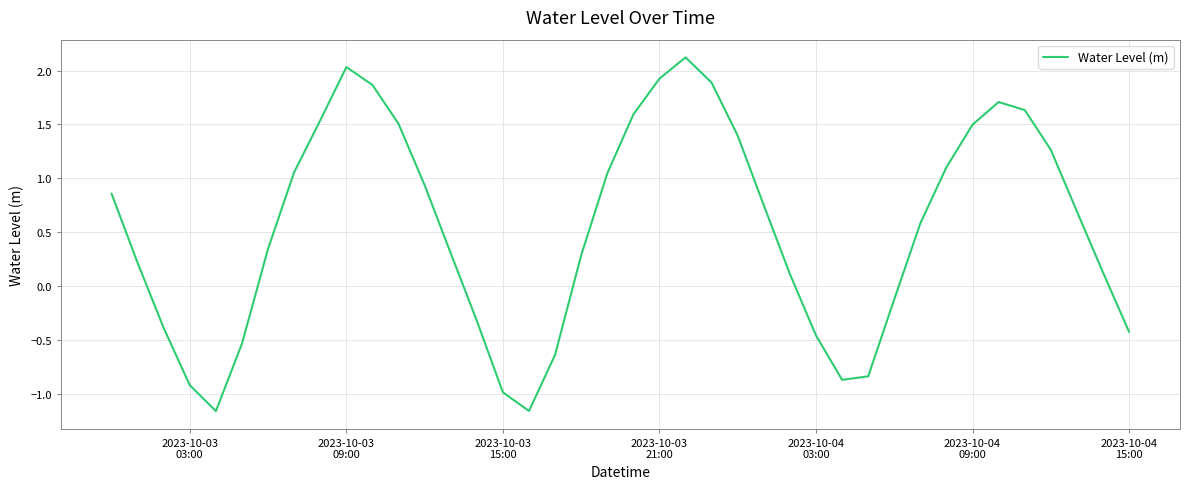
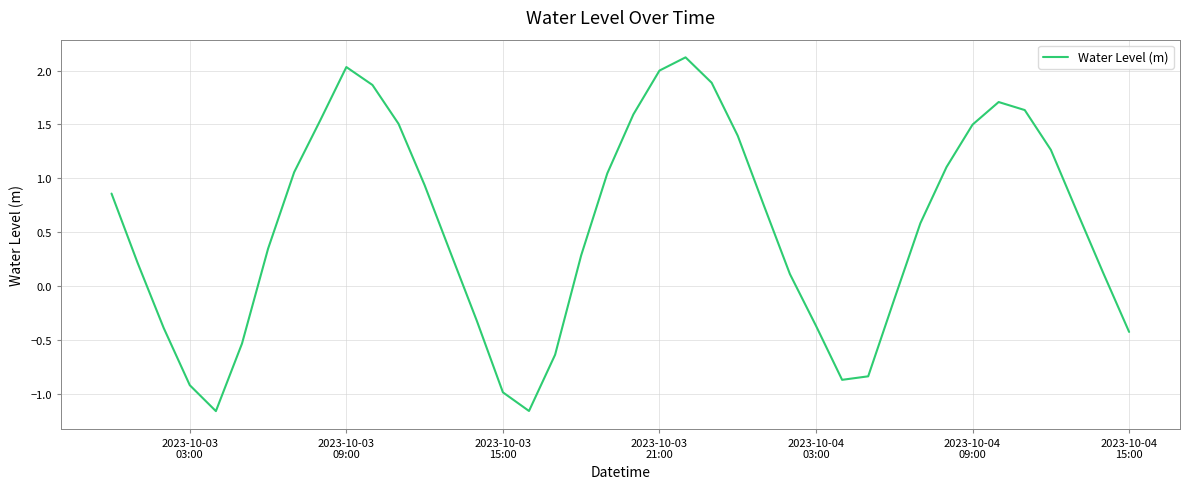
  {
    "2023-10-03 03:00": -0.92,
    "2023-10-03 09:00": 2.03,
    "2023-10-03 15:00": -0.99,
-   "2023-10-03 21:00": 1.93,
-   "2023-10-04 03:00": -0.46,
+   "2023-10-03 21:00": 2.00,
+   "2023-10-04 03:00": -0.37,
    "2023-10-04 09:00": 1.50,
    "2023-10-04 15:00": -0.43
  }
